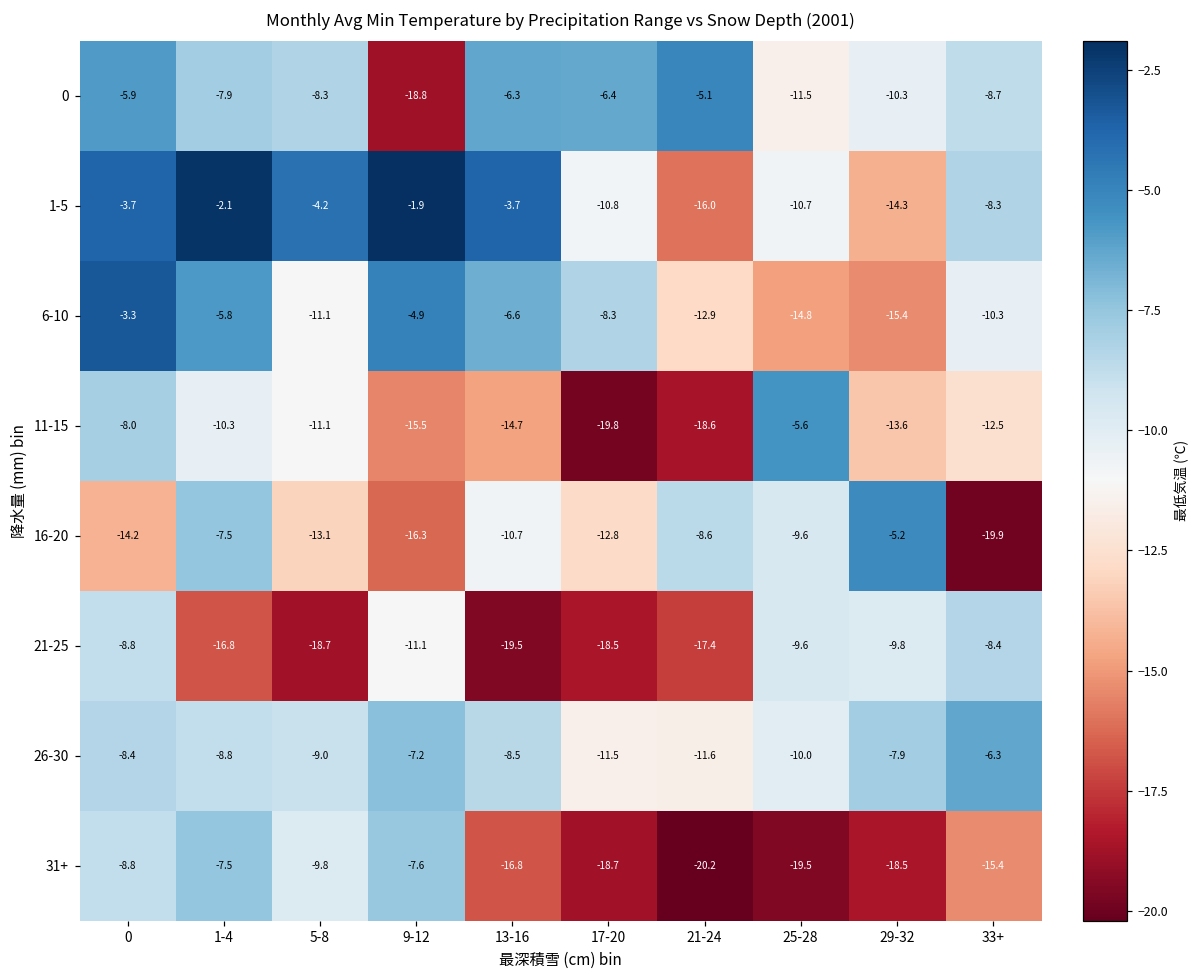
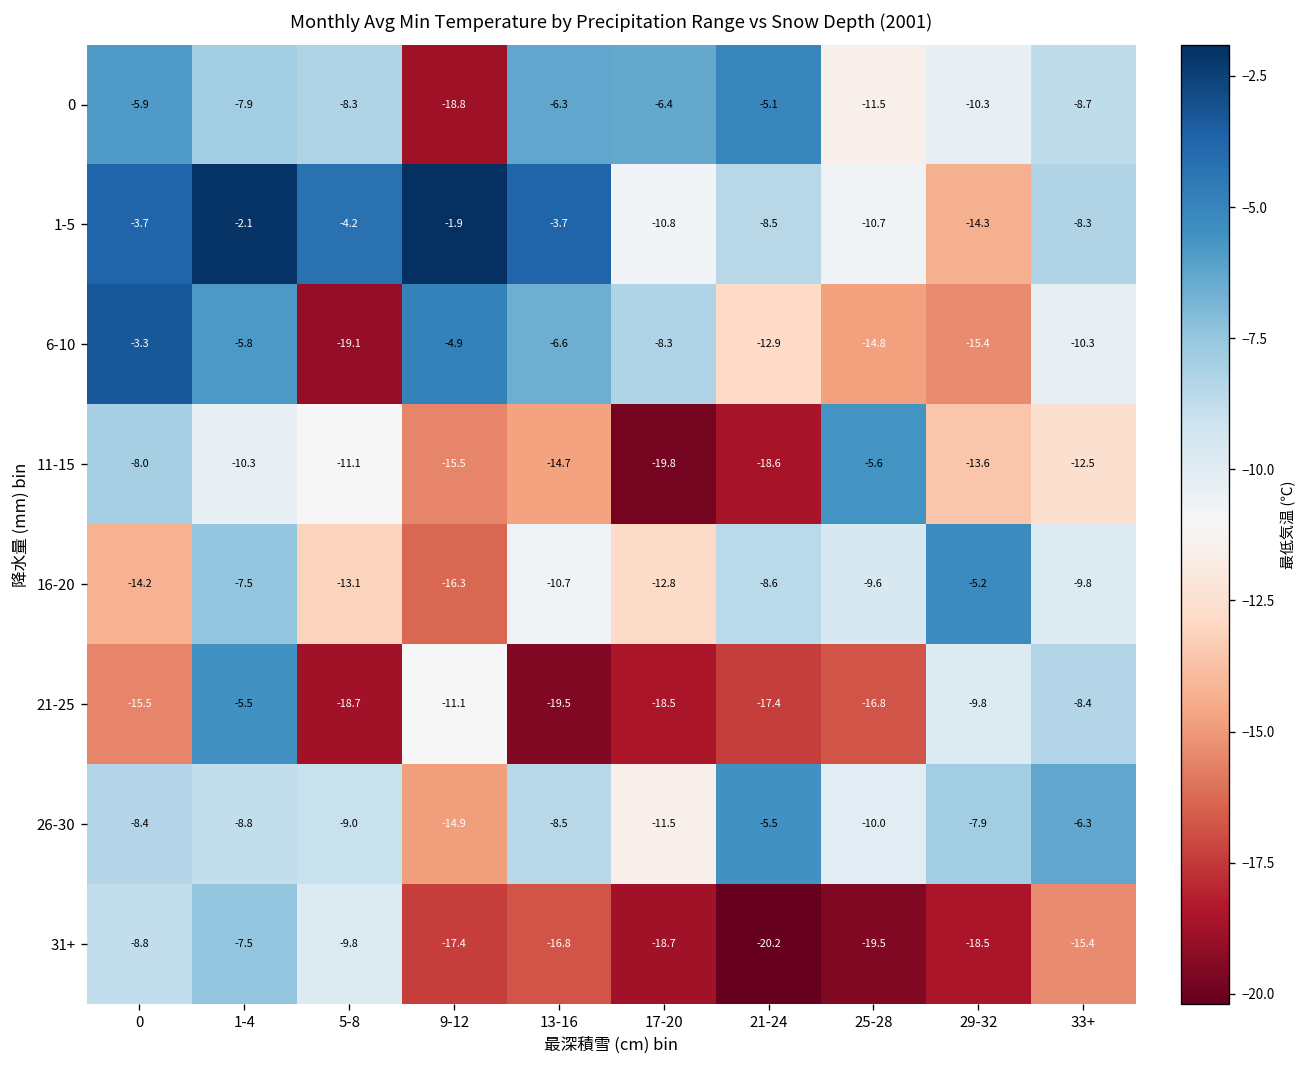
  {
    "0": {
      "0": -5.9,
      "1-4": -7.9,
      "5-8": -8.3,
      "9-12": -18.8,
      "13-16": -6.3,
      "17-20": -6.4,
      "21-24": -5.1,
      "25-28": -11.5,
      "29-32": -10.3,
      "33+": -8.7
    },
    "1-5": {
      "0": -3.7,
      "1-4": -2.1,
      "5-8": -4.2,
      "9-12": -1.9,
      "13-16": -3.7,
      "17-20": -10.8,
-     "21-24": -16.0,
+     "21-24": -8.5,
      "25-28": -10.7,
      "29-32": -14.3,
      "33+": -8.3
    },
    "6-10": {
      "0": -3.3,
      "1-4": -5.8,
-     "5-8": -11.1,
+     "5-8": -19.1,
      "9-12": -4.9,
      "13-16": -6.6,
      "17-20": -8.3,
      "21-24": -12.9,
      "25-28": -14.8,
      "29-32": -15.4,
      "33+": -10.3
    },
    "11-15": {
      "0": -8.0,
      "1-4": -10.3,
      "5-8": -11.1,
      "9-12": -15.5,
      "13-16": -14.7,
      "17-20": -19.8,
      "21-24": -18.6,
      "25-28": -5.6,
      "29-32": -13.6,
      "33+": -12.5
    },
    "16-20": {
      "0": -14.2,
      "1-4": -7.5,
      "5-8": -13.1,
      "9-12": -16.3,
      "13-16": -10.7,
      "17-20": -12.8,
      "21-24": -8.6,
      "25-28": -9.6,
      "29-32": -5.2,
-     "33+": -19.9
+     "33+": -9.8
    },
    "21-25": {
-     "0": -8.8,
-     "1-4": -16.8,
+     "0": -15.5,
+     "1-4": -5.5,
      "5-8": -18.7,
      "9-12": -11.1,
      "13-16": -19.5,
      "17-20": -18.5,
      "21-24": -17.4,
-     "25-28": -9.6,
+     "25-28": -16.8,
      "29-32": -9.8,
      "33+": -8.4
    },
    "26-30": {
      "0": -8.4,
      "1-4": -8.8,
      "5-8": -9.0,
-     "9-12": -7.2,
+     "9-12": -14.9,
      "13-16": -8.5,
      "17-20": -11.5,
-     "21-24": -11.6,
+     "21-24": -5.5,
      "25-28": -10.0,
      "29-32": -7.9,
      "33+": -6.3
    },
    "31+": {
      "0": -8.8,
      "1-4": -7.5,
      "5-8": -9.8,
-     "9-12": -7.6,
+     "9-12": -17.4,
      "13-16": -16.8,
      "17-20": -18.7,
      "21-24": -20.2,
      "25-28": -19.5,
      "29-32": -18.5,
      "33+": -15.4
    }
  }
